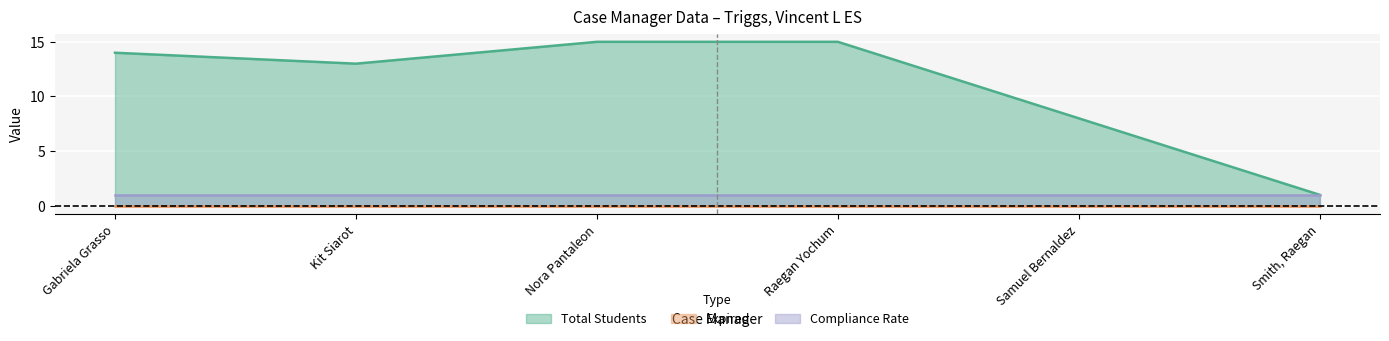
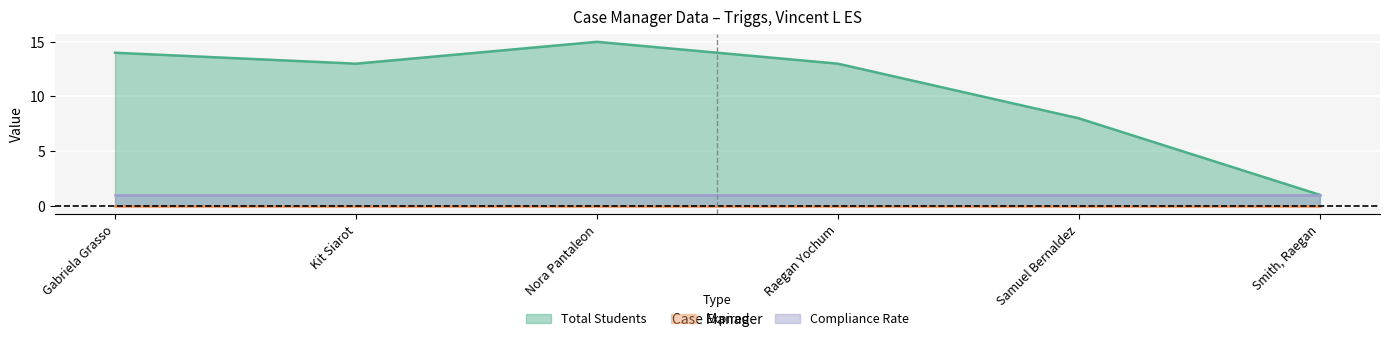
  {
    "Total Students": {
      "Gabriela Grasso": 14,
      "Kit Siarot": 13,
      "Nora Pantaleon": 15,
-     "Raegan Yochum": 15,
+     "Raegan Yochum": 13,
      "Samuel Bernaldez": 8
    },
    "Expired": {
      "Gabriela Grasso": 0,
      "Kit Siarot": 0,
      "Nora Pantaleon": 0,
      "Raegan Yochum": 0,
      "Samuel Bernaldez": 0,
      "Smith, Raegan": 0
    },
    "Compliance Rate": {
      "Gabriela Grasso": 1,
      "Kit Siarot": 1,
      "Nora Pantaleon": 1,
      "Raegan Yochum": 1,
      "Samuel Bernaldez": 1
    }
  }
